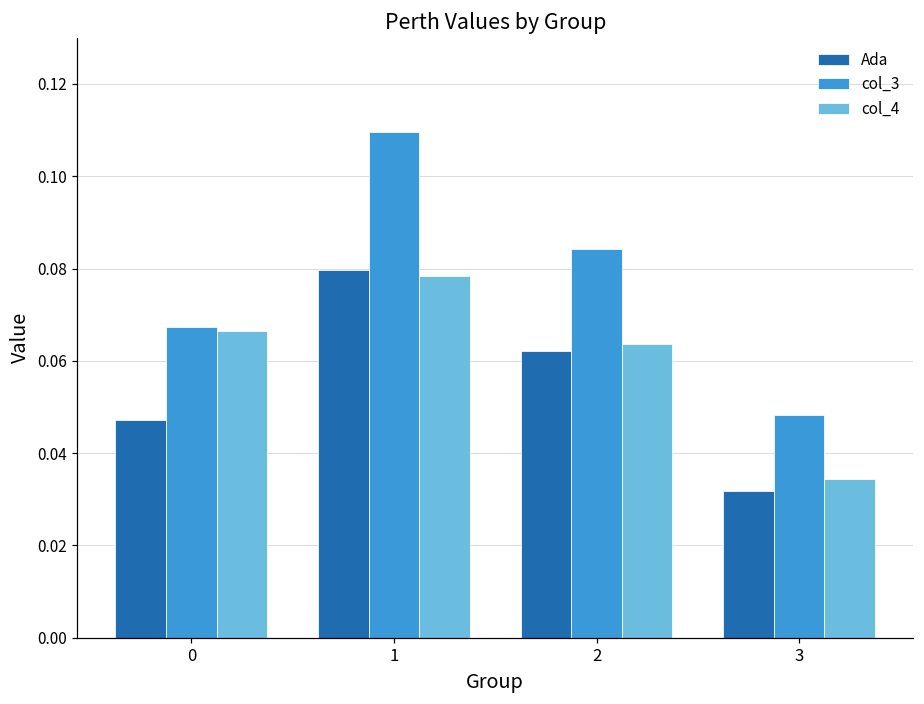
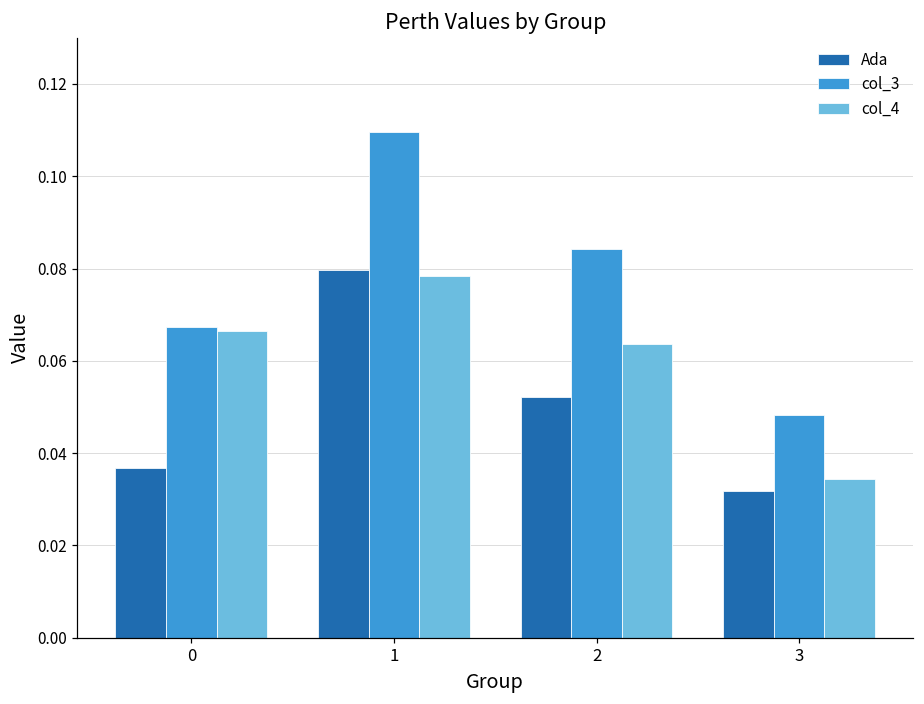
  {
    "Ada": {
-     "0": 0.047,
+     "0": 0.037,
      "1": 0.080,
-     "2": 0.062,
+     "2": 0.052,
      "3": 0.032
    },
    "col_3": {
      "0": 0.067,
      "1": 0.110,
      "2": 0.084,
      "3": 0.048
    },
    "col_4": {
      "0": 0.066,
      "1": 0.078,
      "2": 0.064,
      "3": 0.034
    }
  }
